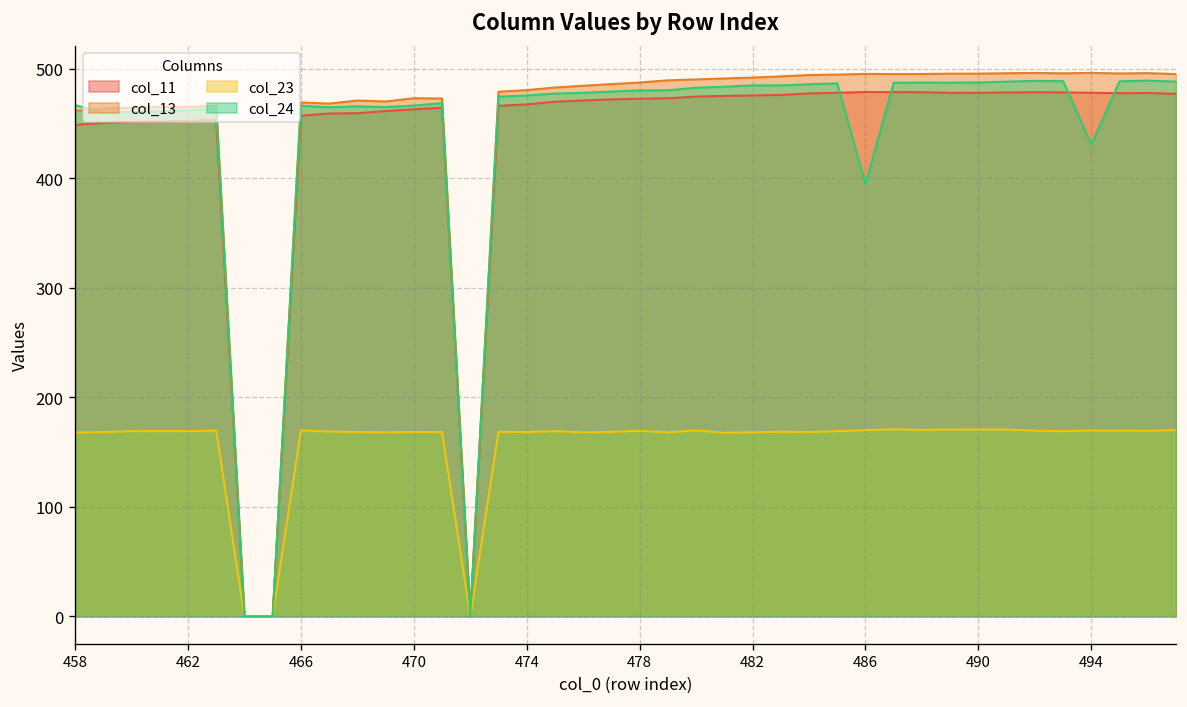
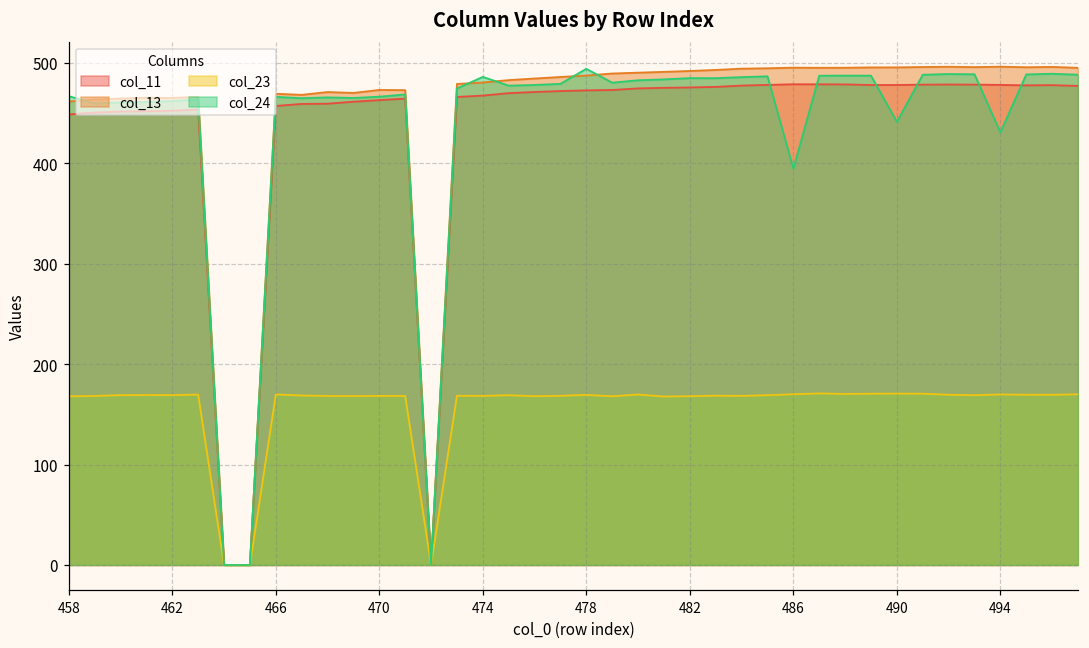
  {
    "col_24": {
      "458": 470,
      "466": 470,
      "470": 470,
-     "474": 480,
-     "478": 480,
+     "474": 490,
+     "478": 490,
      "482": 480,
      "486": 390,
-     "490": 490,
+     "490": 440,
      "494": 430
    }
  }
